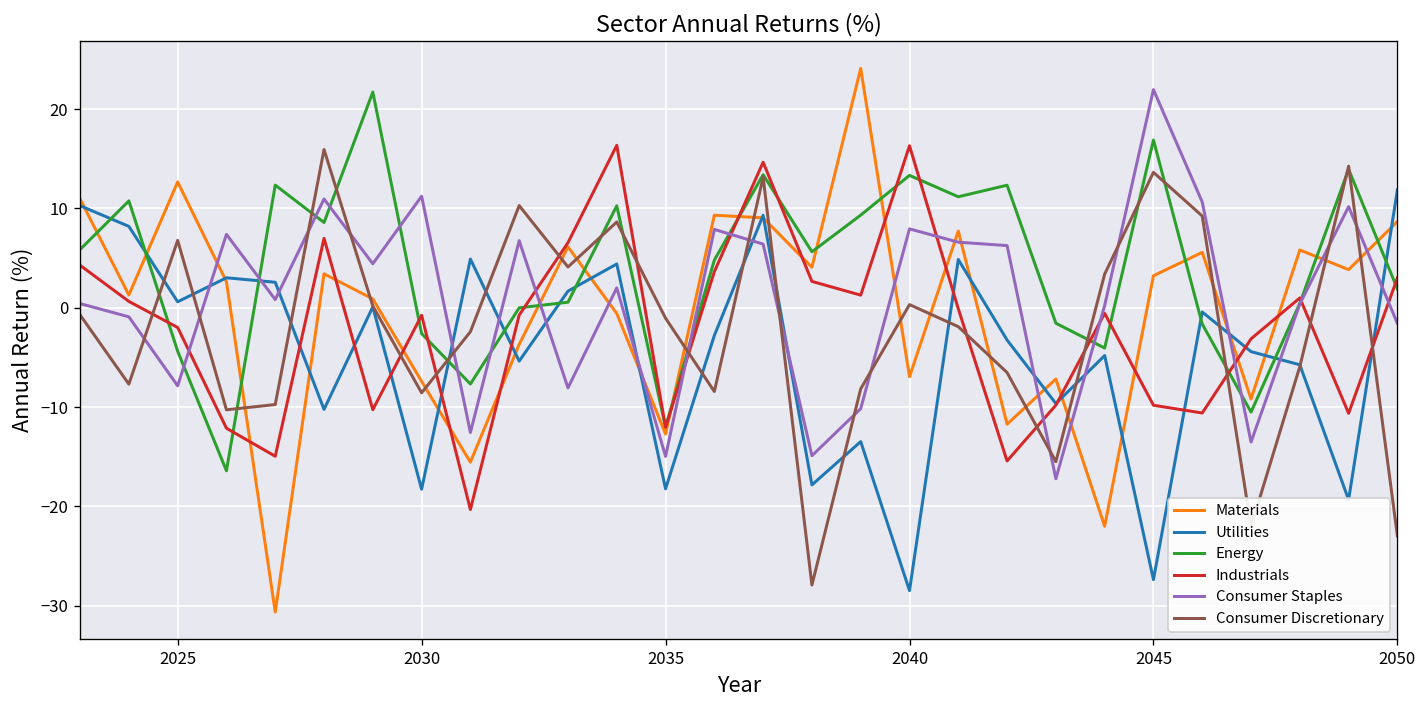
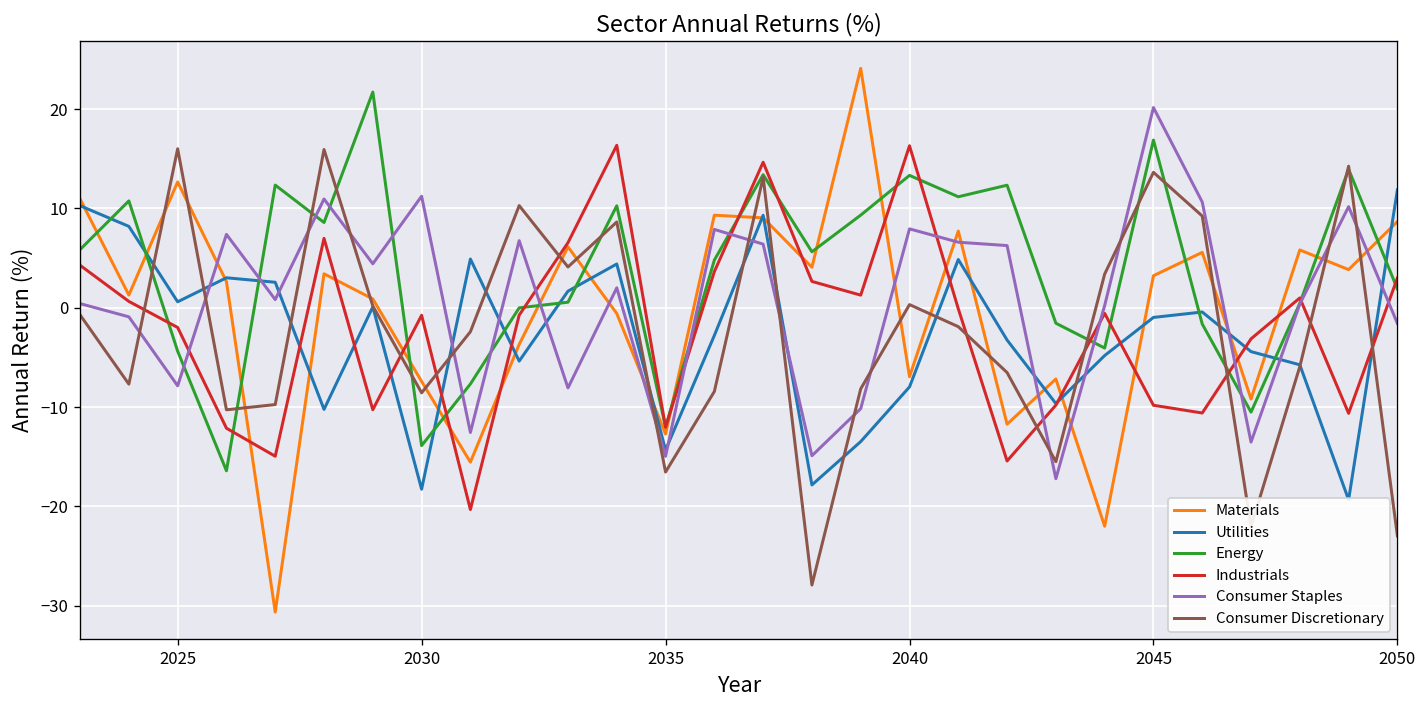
  {
    "Materials": {
      "2025": 13,
      "2030": -7,
      "2035": -13,
      "2040": -7,
      "2045": 3,
      "2050": 9
    },
    "Utilities": {
      "2025": 1,
      "2030": -18,
-     "2035": -18,
-     "2040": -28,
-     "2045": -27,
+     "2035": -14,
+     "2040": -8,
+     "2045": -1,
      "2050": 12
    },
    "Energy": {
      "2025": -4,
-     "2030": -3,
+     "2030": -14,
      "2040": 13,
      "2045": 17,
      "2050": 2
    },
    "Industrials": {
      "2025": -2,
      "2030": -1,
      "2040": 16,
      "2045": -10,
      "2050": 3
    },
    "Consumer Staples": {
      "2025": -8,
      "2030": 11,
      "2035": -15,
      "2040": 8,
-     "2045": 22,
+     "2045": 20,
      "2050": -2
    },
    "Consumer Discretionary": {
-     "2025": 7,
+     "2025": 16,
      "2030": -9,
-     "2035": -1,
+     "2035": -17,
      "2040": 0,
      "2045": 14,
      "2050": -23
    }
  }
